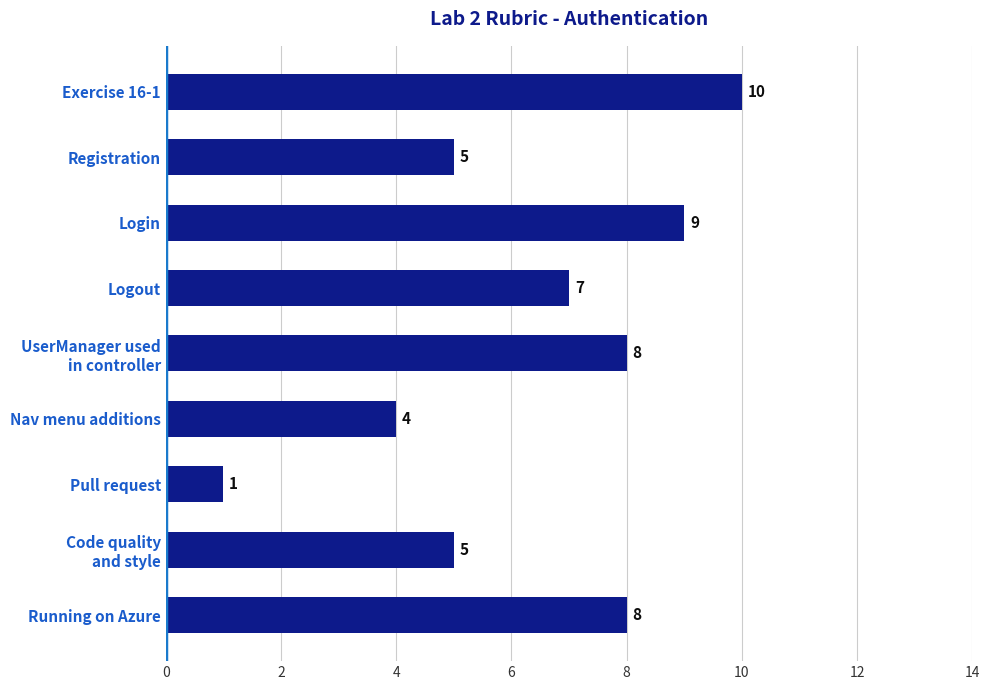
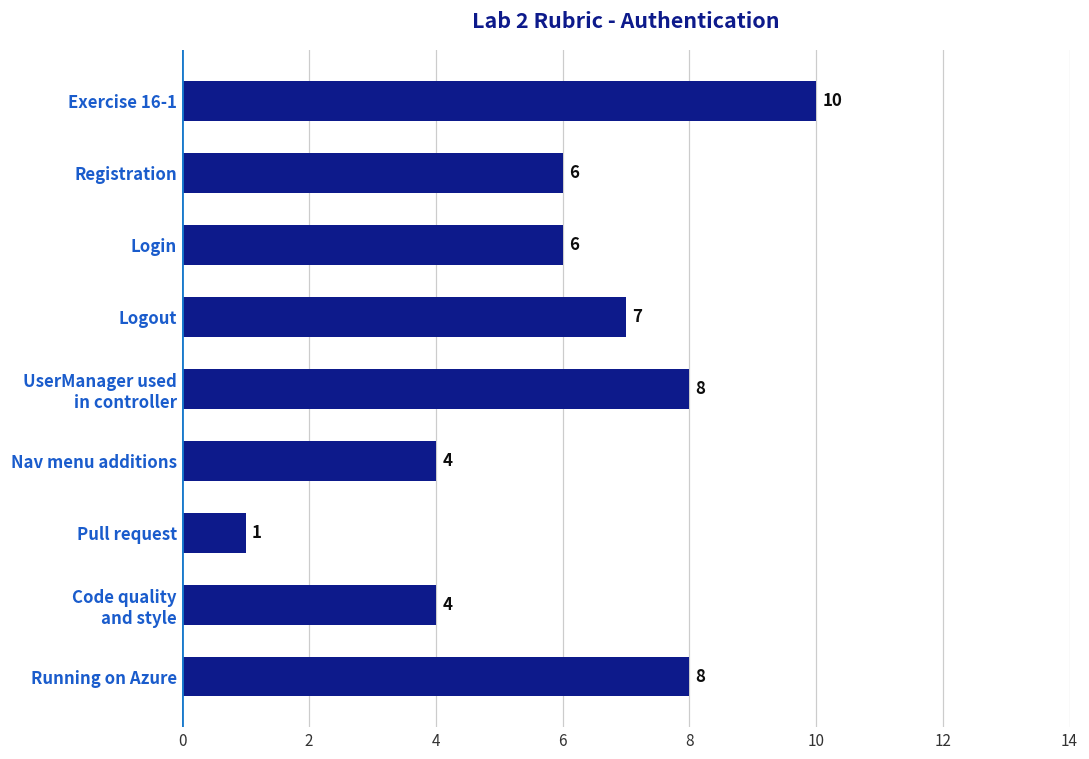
  {
    "Exercise 16-1": 10,
-   "Registration": 5,
-   "Login": 9,
+   "Registration": 6,
+   "Login": 6,
    "Logout": 7,
    "UserManager used in controller": 8,
    "Nav menu additions": 4,
    "Pull request": 1,
-   "Code quality and style": 5,
+   "Code quality and style": 4,
    "Running on Azure": 8
  }
